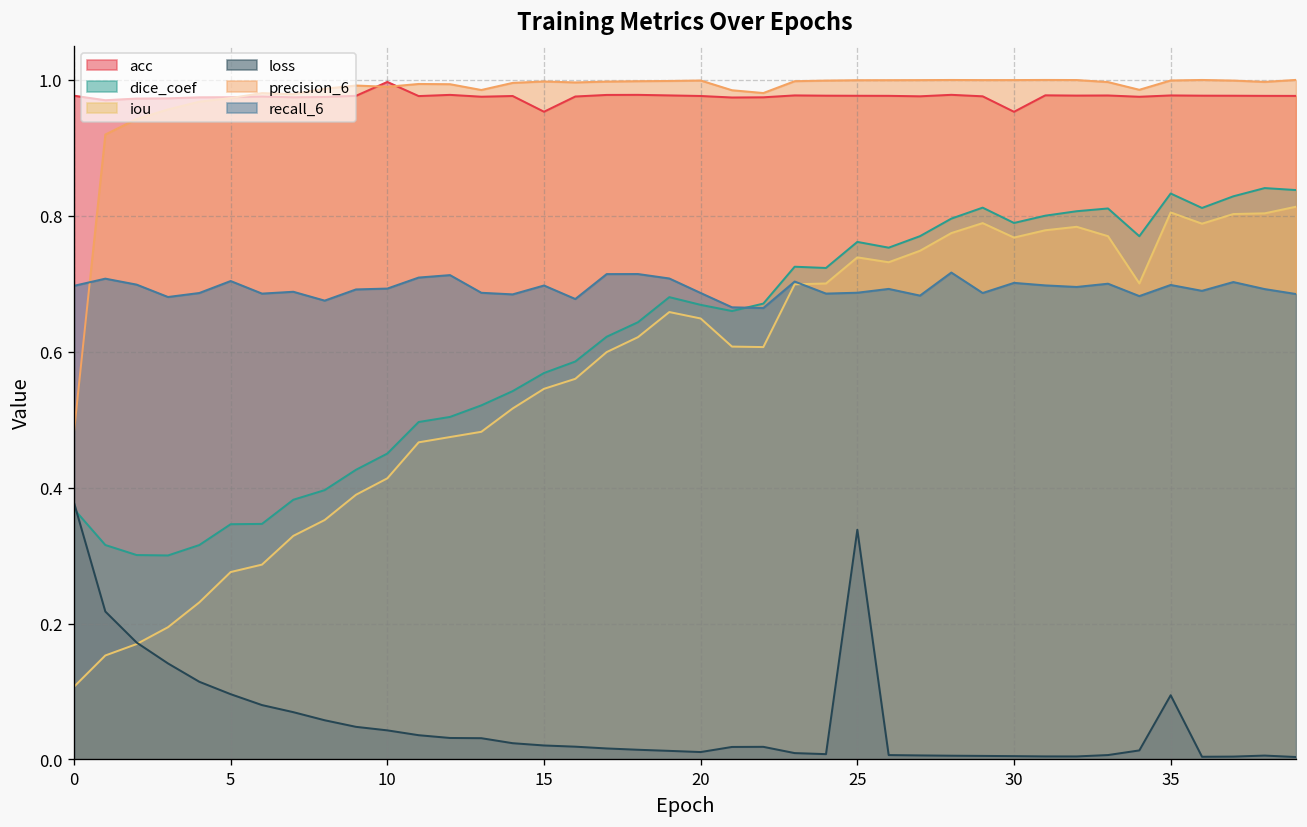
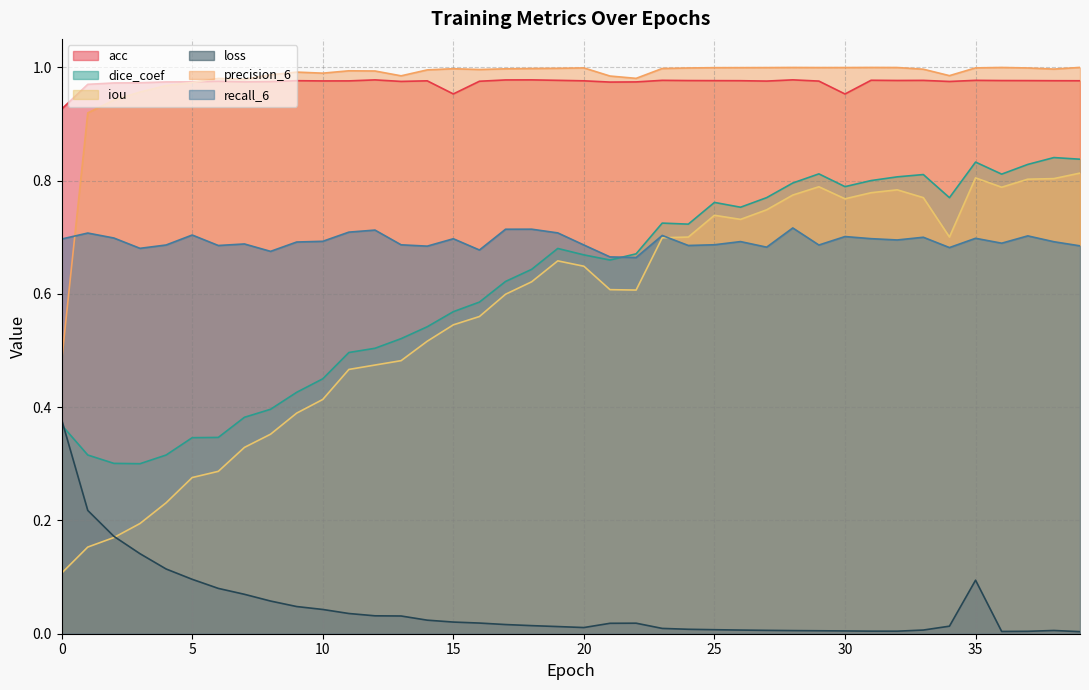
  {
    "acc": {
-     "0": 0.98,
-     "10": 1.00,
+     "0": 0.93,
+     "10": 0.98,
      "15": 0.95,
      "20": 0.98,
      "25": 0.98,
      "30": 0.95,
      "35": 0.98
    },
    "loss": {
      "0": 0.38,
      "5": 0.10,
      "10": 0.04,
      "15": 0.02,
      "20": 0.01,
-     "25": 0.34,
+     "25": 0.01,
      "30": 0.00,
      "35": 0.09
    }
  }
